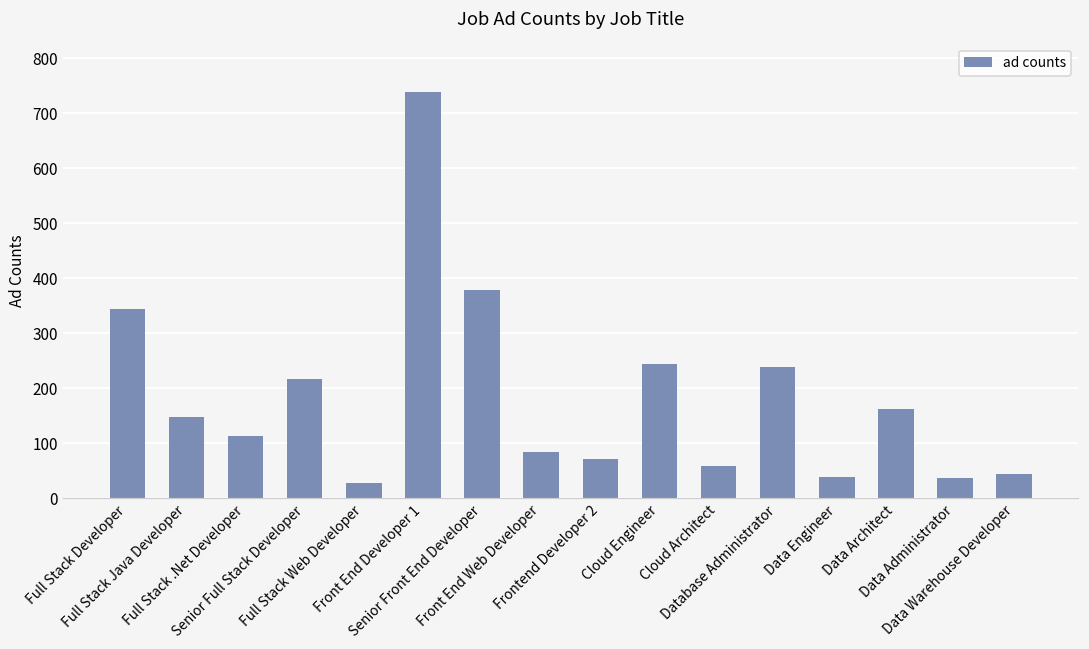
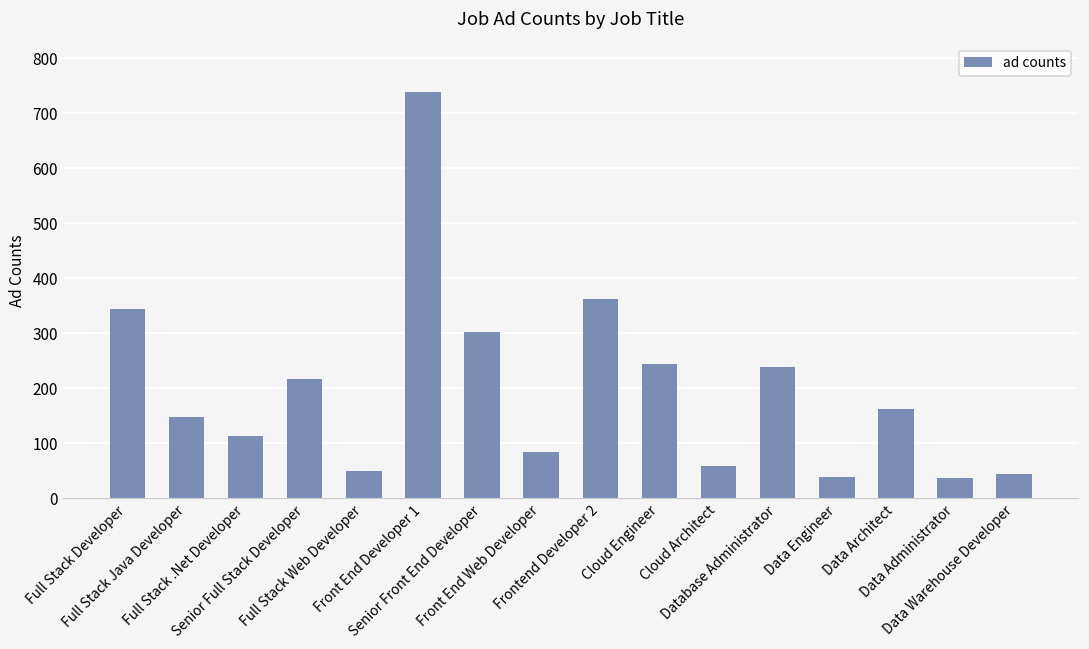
  {
    "Full Stack Developer": 340,
    "Full Stack Java Developer": 150,
    "Full Stack .Net Developer": 110,
    "Senior Full Stack Developer": 220,
-   "Full Stack Web Developer": 30,
+   "Full Stack Web Developer": 50,
    "Front End Developer 1": 740,
-   "Senior Front End Developer": 380,
+   "Senior Front End Developer": 300,
    "Front End Web Developer": 90,
-   "Frontend Developer 2": 70,
+   "Frontend Developer 2": 360,
    "Cloud Engineer": 240,
    "Cloud Architect": 60,
    "Database Administrator": 240,
    "Data Engineer": 40,
    "Data Architect": 160,
    "Data Administrator": 40,
    "Data Warehouse Developer": 40
  }
